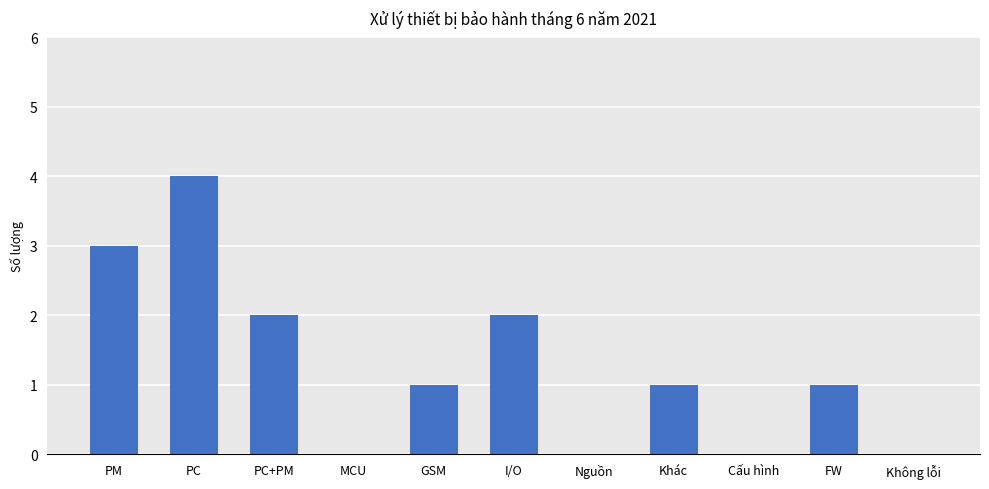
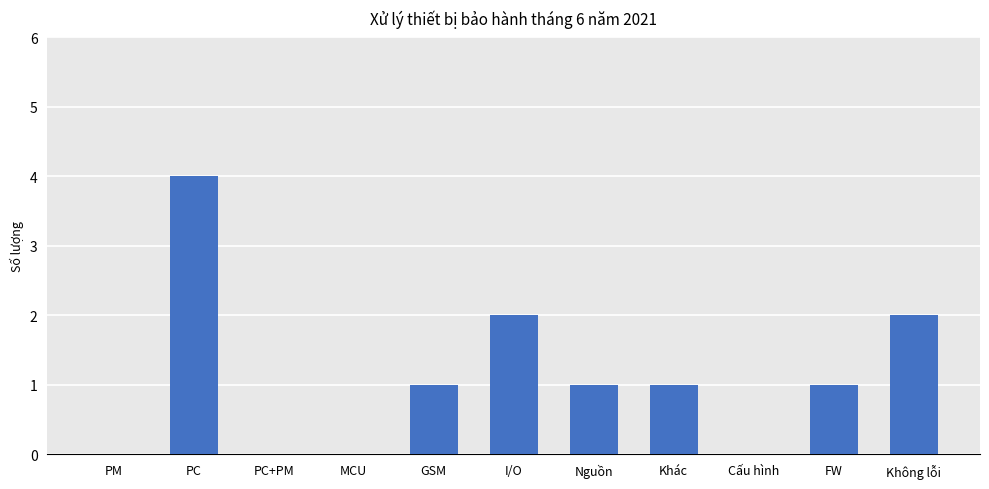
  {
-   "PM": 3,
+   "PM": 0,
    "PC": 4,
-   "PC+PM": 2,
+   "PC+PM": 0,
    "MCU": 0,
    "GSM": 1,
    "I/O": 2,
-   "Nguồn": 0,
+   "Nguồn": 1,
    "Khác": 1,
    "Cấu hình": 0,
    "FW": 1,
-   "Không lỗi": 0
+   "Không lỗi": 2
  }
